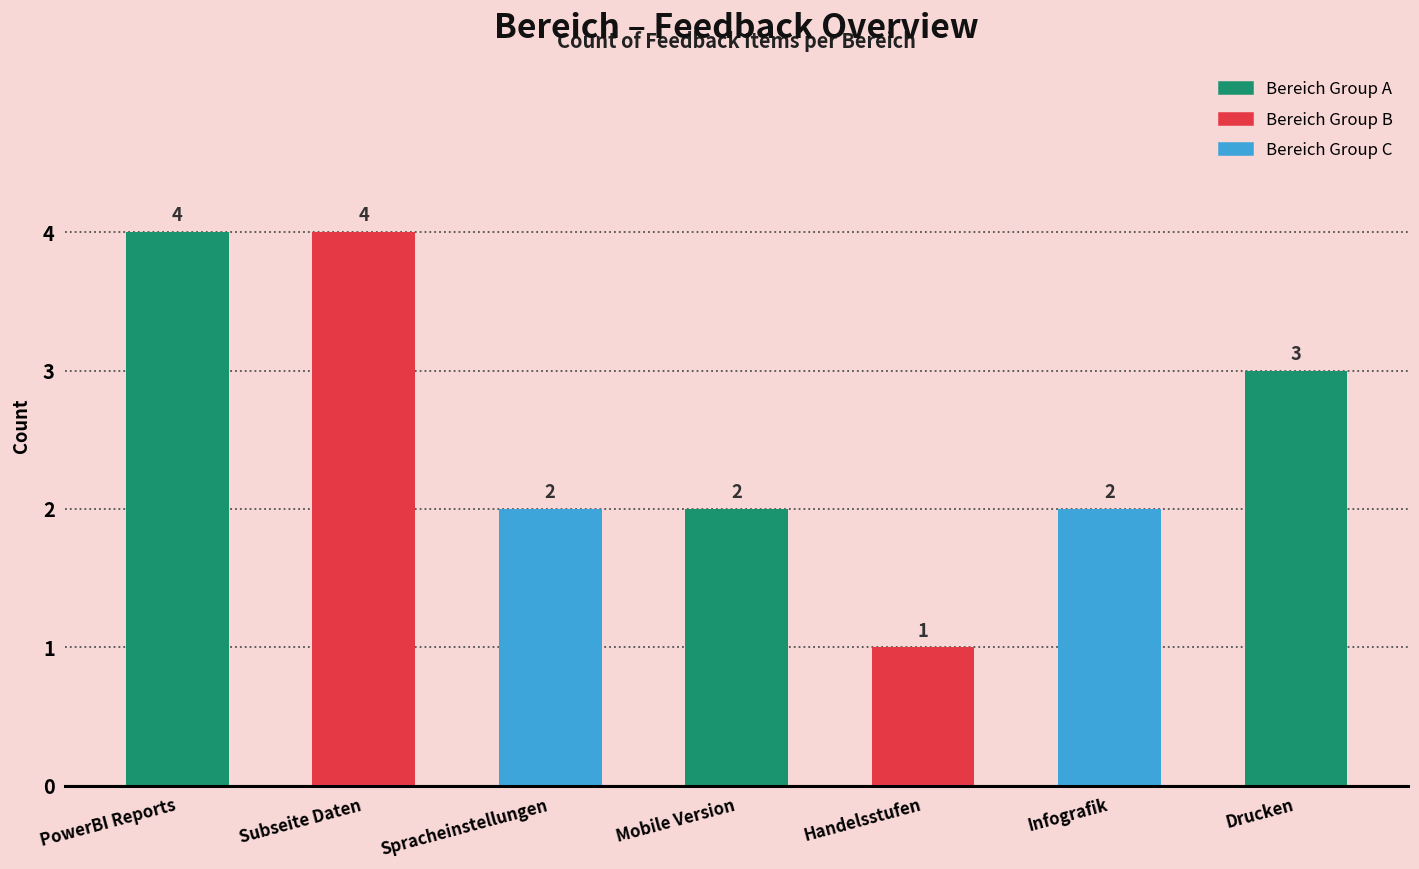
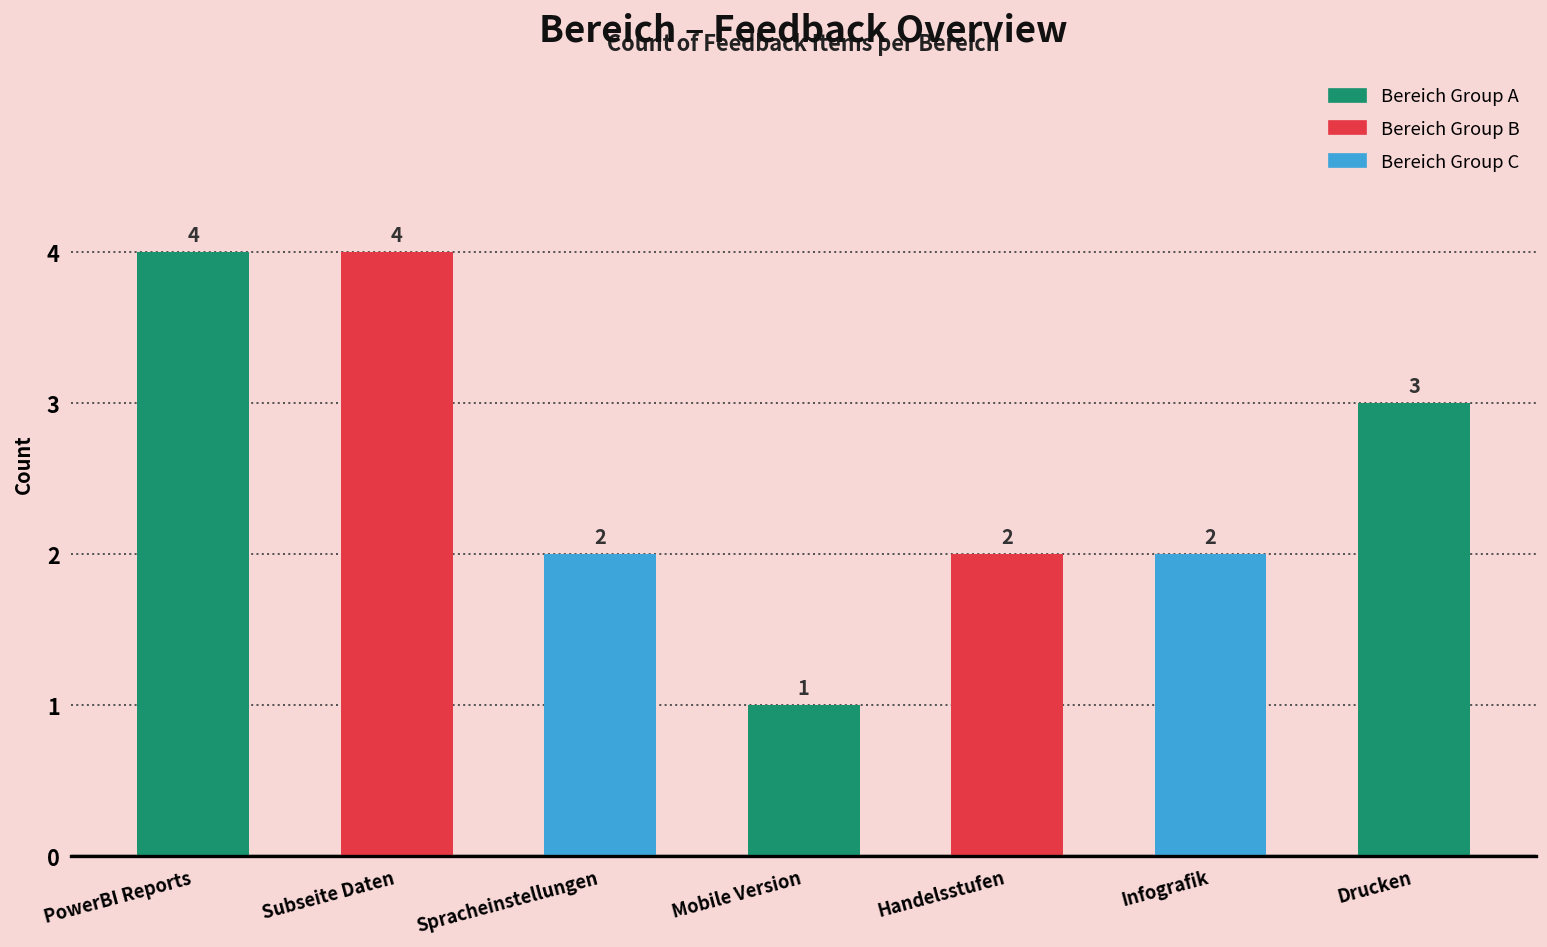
  {
    "PowerBI Reports": 4,
    "Subseite Daten": 4,
    "Spracheinstellungen": 2,
-   "Mobile Version": 2,
-   "Handelsstufen": 1,
+   "Mobile Version": 1,
+   "Handelsstufen": 2,
    "Infografik": 2,
    "Drucken": 3
  }
